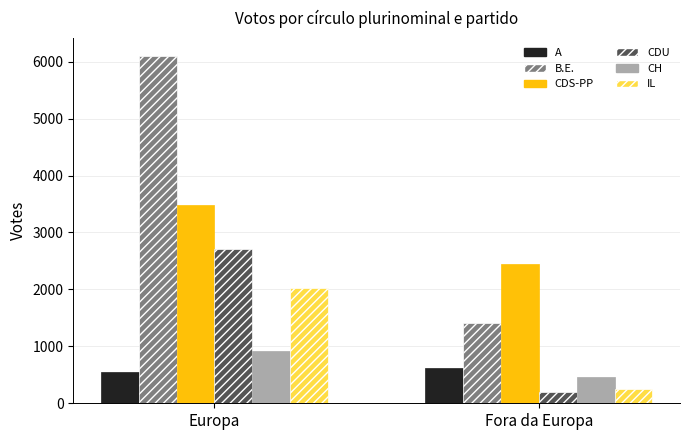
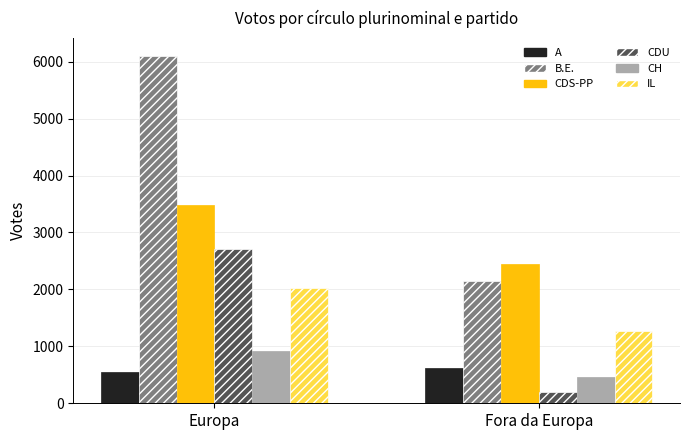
  {
    "A": {
      "Europa": 600,
      "Fora da Europa": 600
    },
    "B.E.": {
      "Europa": 6100,
-     "Fora da Europa": 1400
+     "Fora da Europa": 2100
    },
    "CDS-PP": {
      "Europa": 3500,
      "Fora da Europa": 2500
    },
    "CDU": {
      "Europa": 2700,
      "Fora da Europa": 200
    },
    "CH": {
      "Europa": 900,
      "Fora da Europa": 500
    },
    "IL": {
      "Europa": 2000,
-     "Fora da Europa": 300
+     "Fora da Europa": 1300
    }
  }
